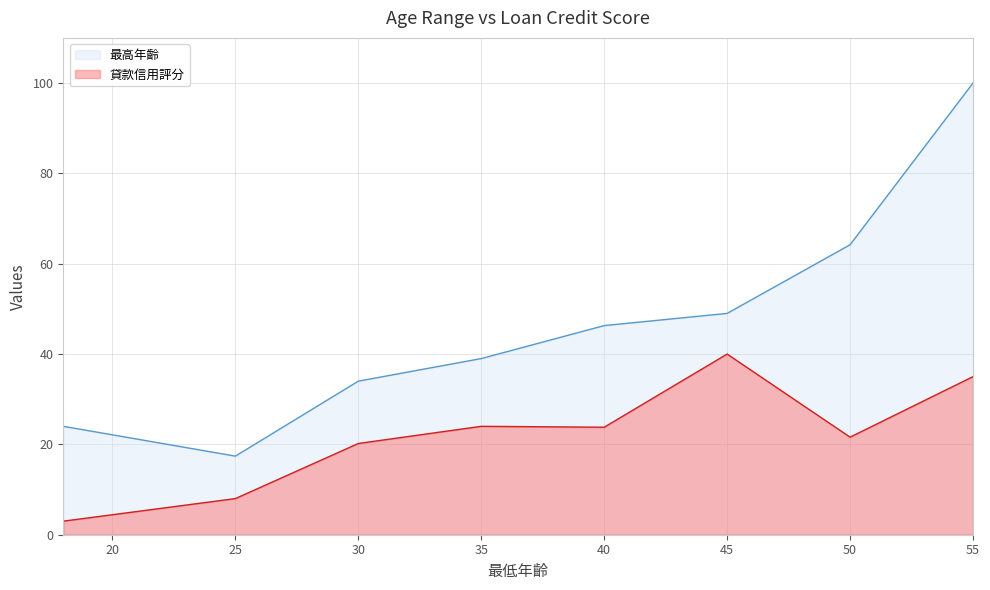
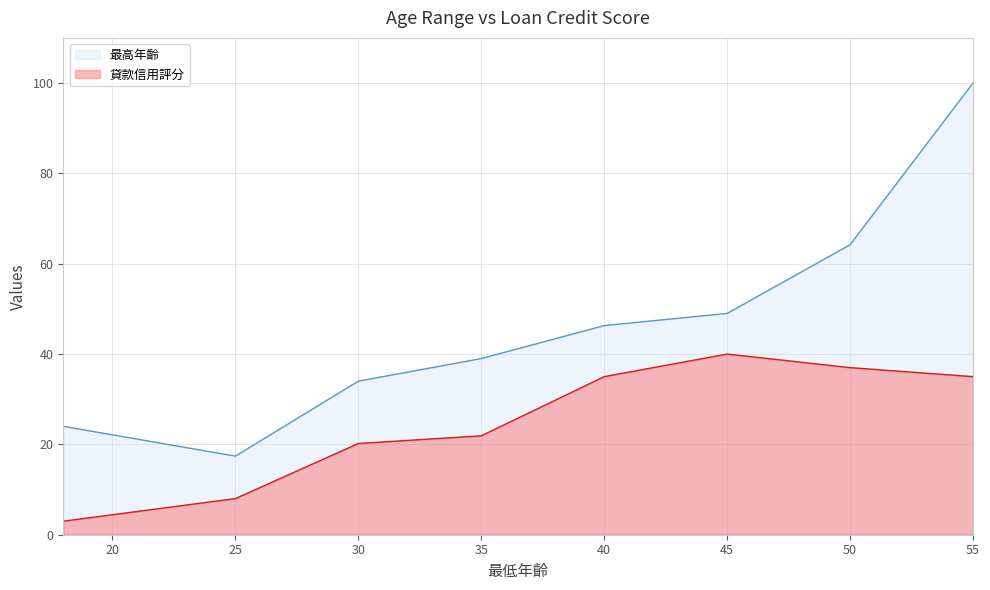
  {
    "最高年齡": {
      "25": 17,
      "30": 34,
      "35": 39,
      "40": 46,
      "45": 49,
      "50": 64,
      "55": 100
    },
    "貸款信用評分": {
      "25": 8,
      "30": 20,
-     "35": 24,
-     "40": 24,
+     "35": 22,
+     "40": 35,
      "45": 40,
-     "50": 22,
+     "50": 37,
      "55": 35
    }
  }
